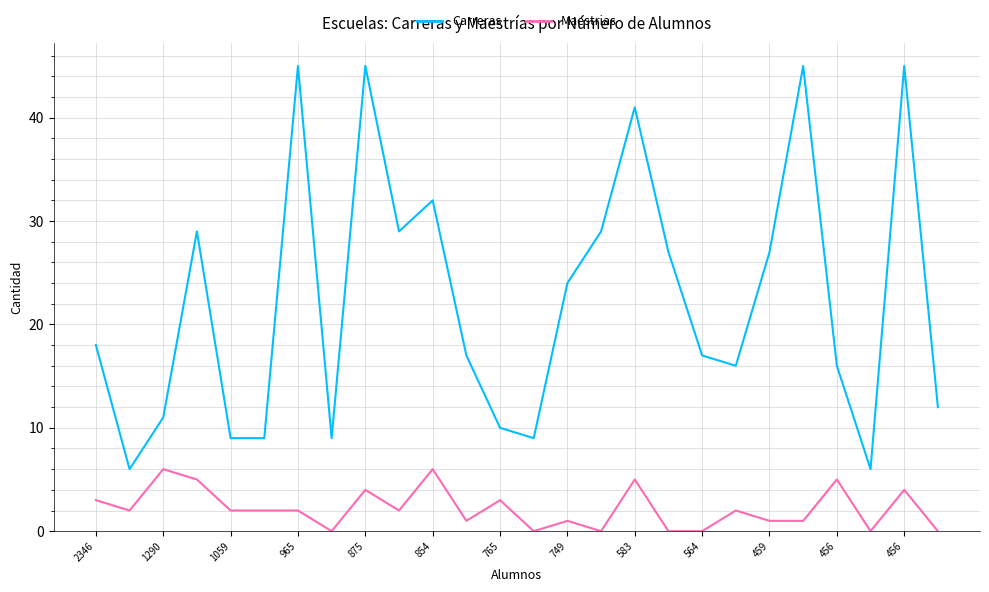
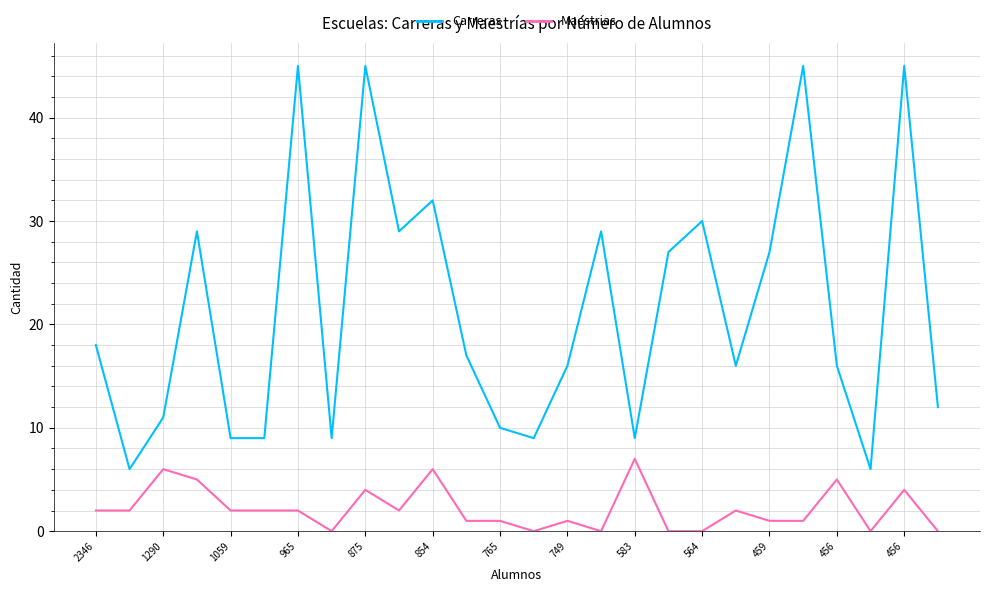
  {
    "Carreras": {
      "2346": 18,
      "1290": 11,
      "1059": 9,
      "965": 45,
      "875": 45,
      "854": 32,
      "765": 10,
-     "749": 24,
-     "583": 41,
-     "564": 17,
+     "749": 16,
+     "583": 9,
+     "564": 30,
      "459": 27
    },
    "Maestrias": {
-     "2346": 3,
+     "2346": 2,
      "1290": 6,
      "1059": 2,
      "965": 2,
      "875": 4,
      "854": 6,
-     "765": 3,
+     "765": 1,
      "749": 1,
-     "583": 5,
+     "583": 7,
      "564": 0,
      "459": 1
    }
  }
